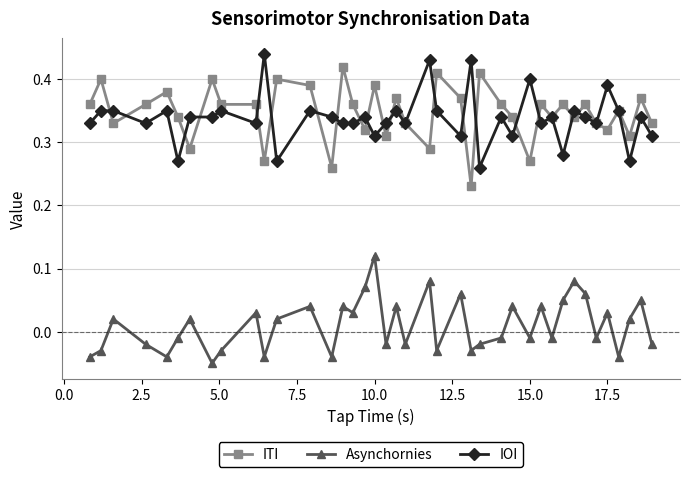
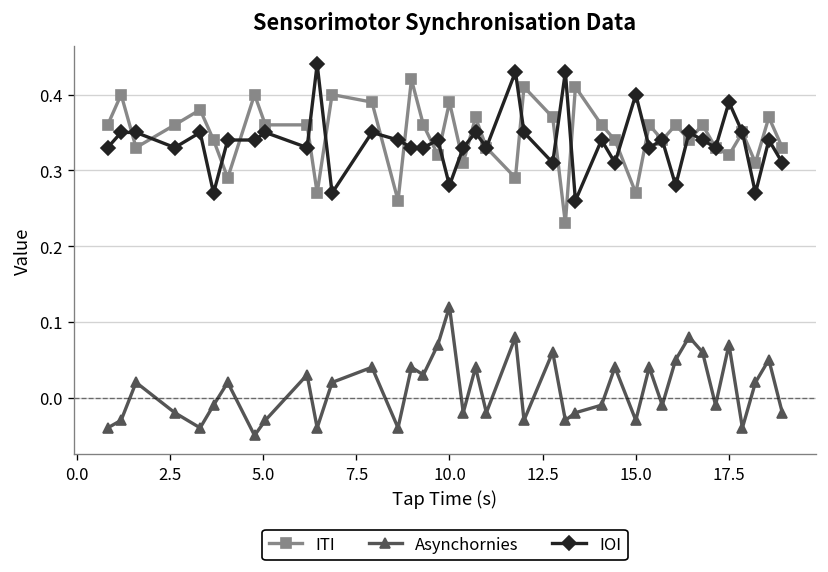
  {
    "ITI": {
      "10.0": 0.39,
      "15.0": 0.27,
      "17.5": 0.32
    },
    "Asynchornies": {
      "10.0": 0.12,
-     "15.0": -0.01,
-     "17.5": 0.03
+     "15.0": -0.03,
+     "17.5": 0.07
    },
    "IOI": {
-     "10.0": 0.31,
+     "10.0": 0.28,
      "15.0": 0.40,
      "17.5": 0.39
    }
  }
